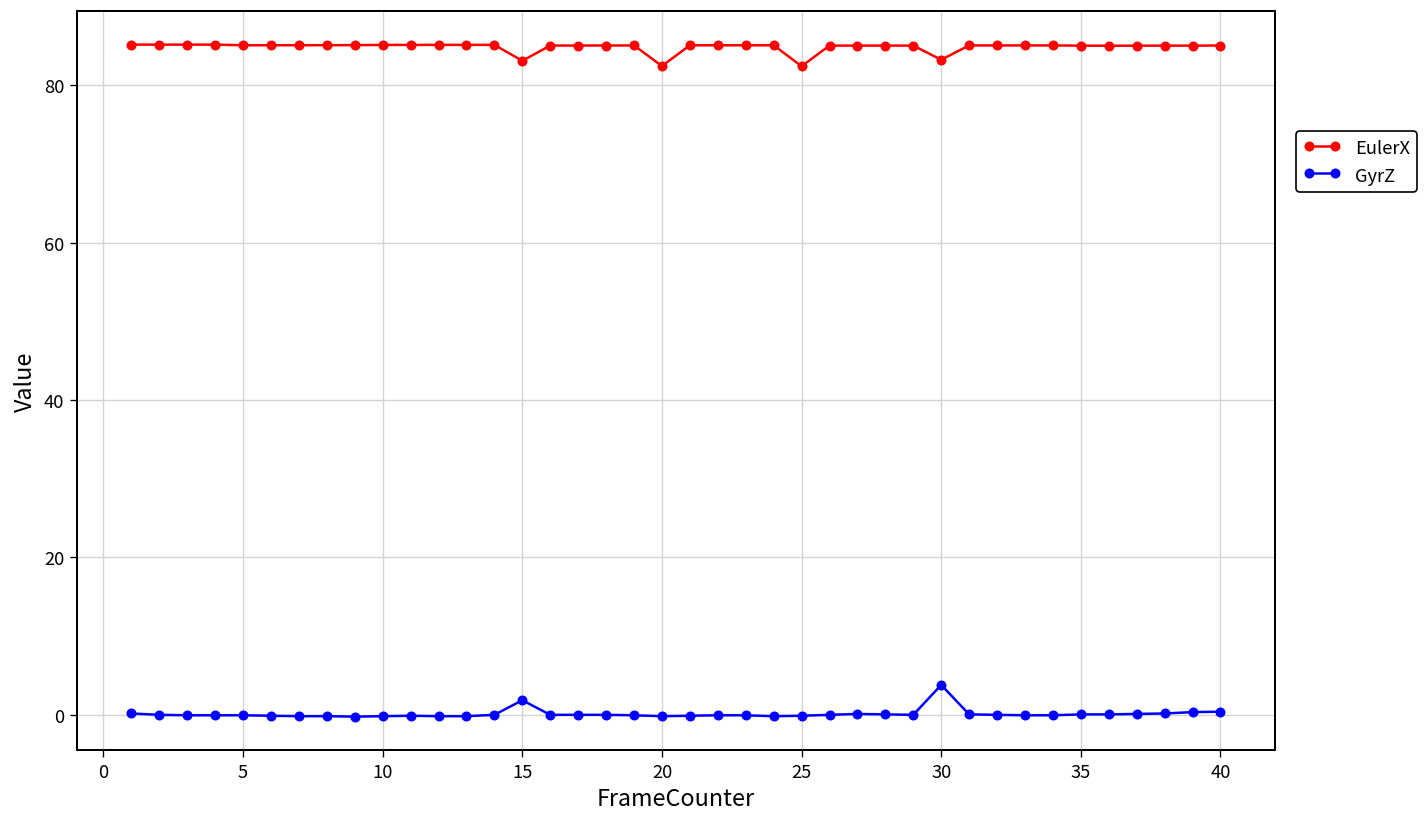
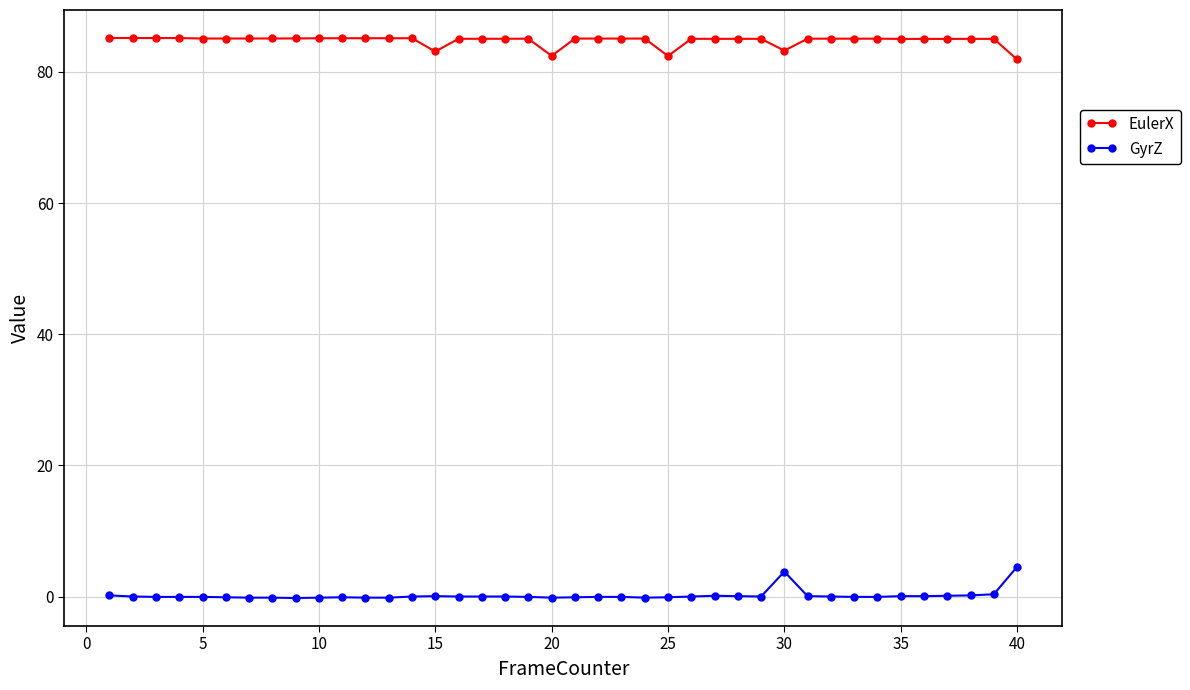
  {
    "EulerX": {
      "5": 85,
      "10": 85,
      "15": 83,
      "20": 82,
      "25": 82,
      "30": 83,
      "35": 85,
-     "40": 85
+     "40": 82
    },
    "GyrZ": {
      "5": 0,
      "10": 0,
-     "15": 2,
+     "15": 0,
      "20": 0,
      "25": 0,
      "30": 4,
      "35": 0,
-     "40": 0
+     "40": 5
    }
  }
